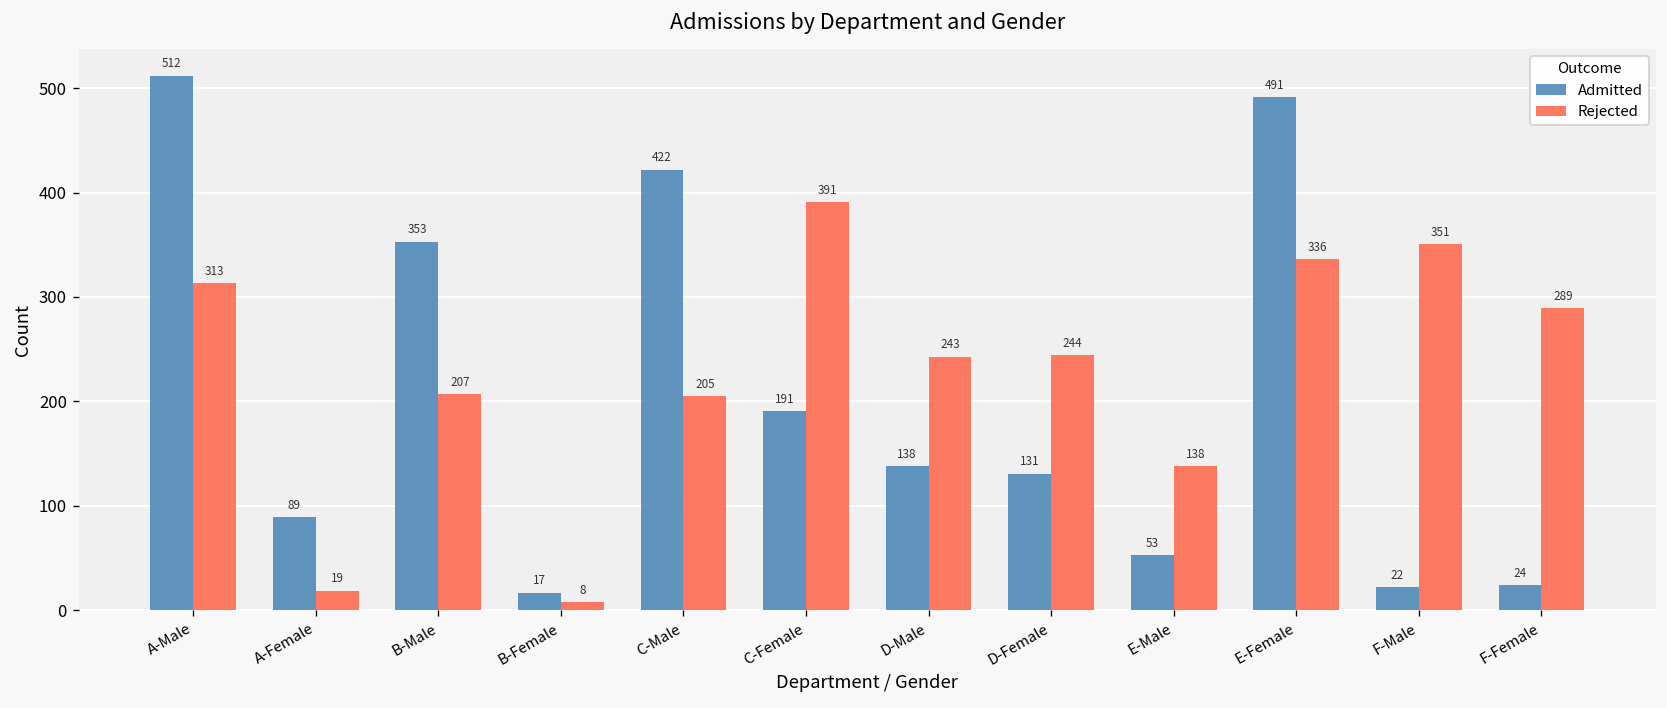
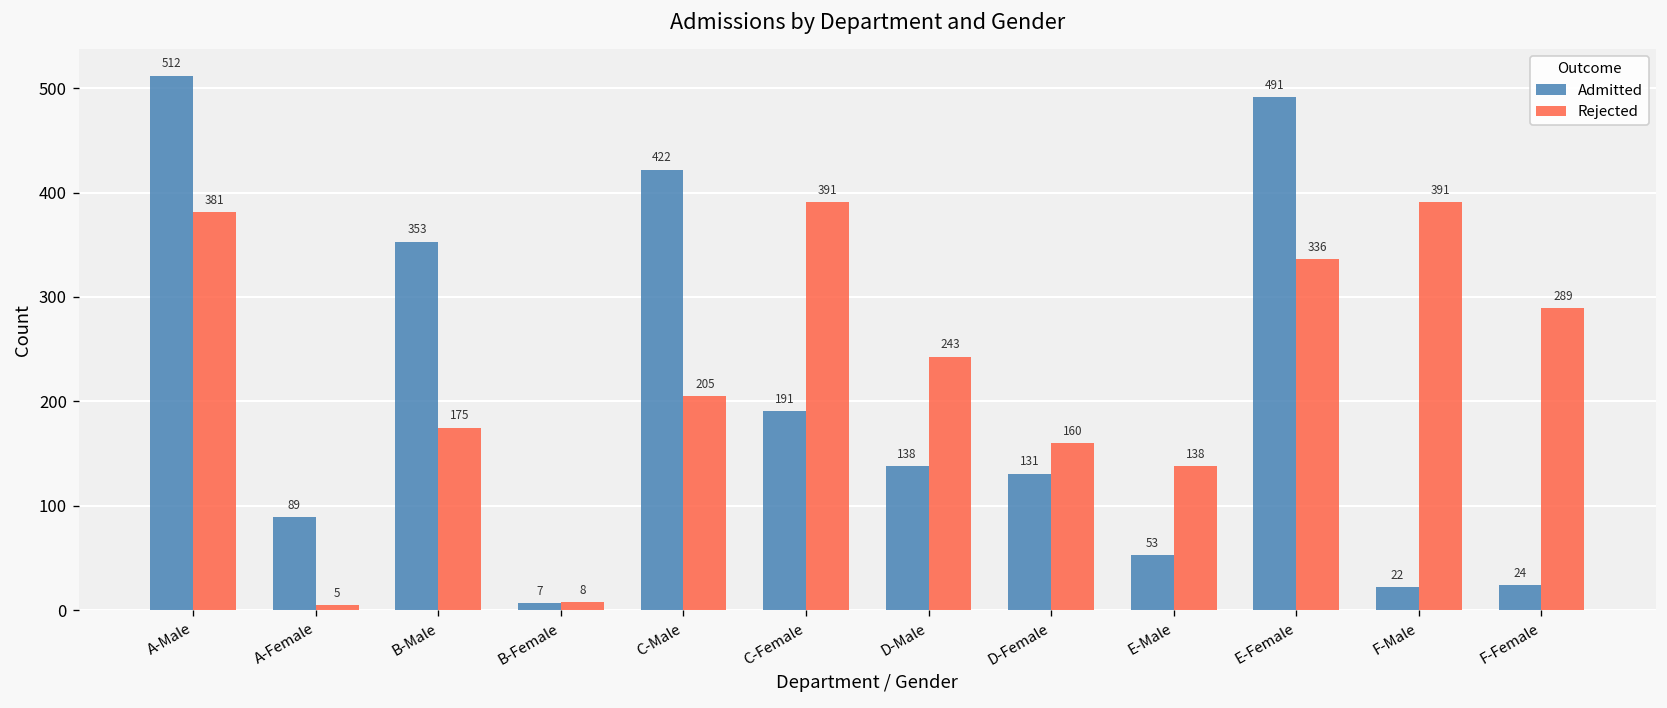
  {
    "Admitted": {
      "A-Male": 512,
      "A-Female": 89,
      "B-Male": 353,
-     "B-Female": 17,
+     "B-Female": 7,
      "C-Male": 422,
      "C-Female": 191,
      "D-Male": 138,
      "D-Female": 131,
      "E-Male": 53,
      "E-Female": 491,
      "F-Male": 22,
      "F-Female": 24
    },
    "Rejected": {
-     "A-Male": 313,
-     "A-Female": 19,
-     "B-Male": 207,
+     "A-Male": 381,
+     "A-Female": 5,
+     "B-Male": 175,
      "B-Female": 8,
      "C-Male": 205,
      "C-Female": 391,
      "D-Male": 243,
-     "D-Female": 244,
+     "D-Female": 160,
      "E-Male": 138,
      "E-Female": 336,
-     "F-Male": 351,
+     "F-Male": 391,
      "F-Female": 289
    }
  }
